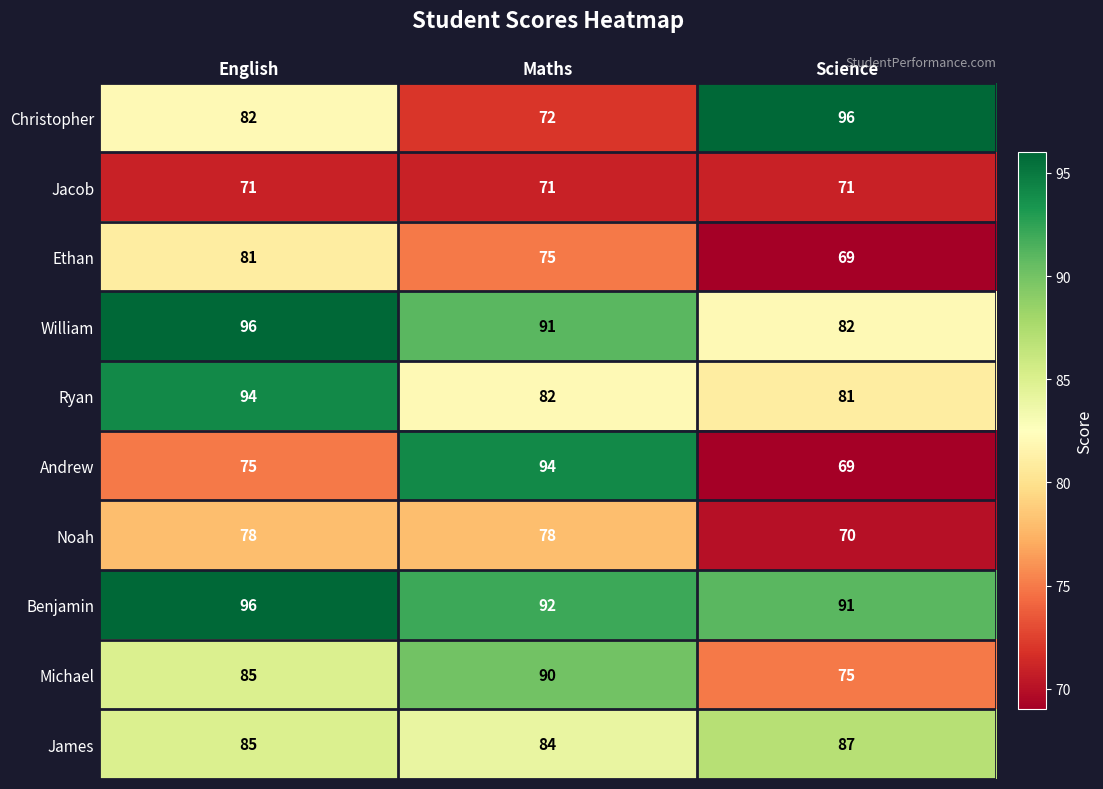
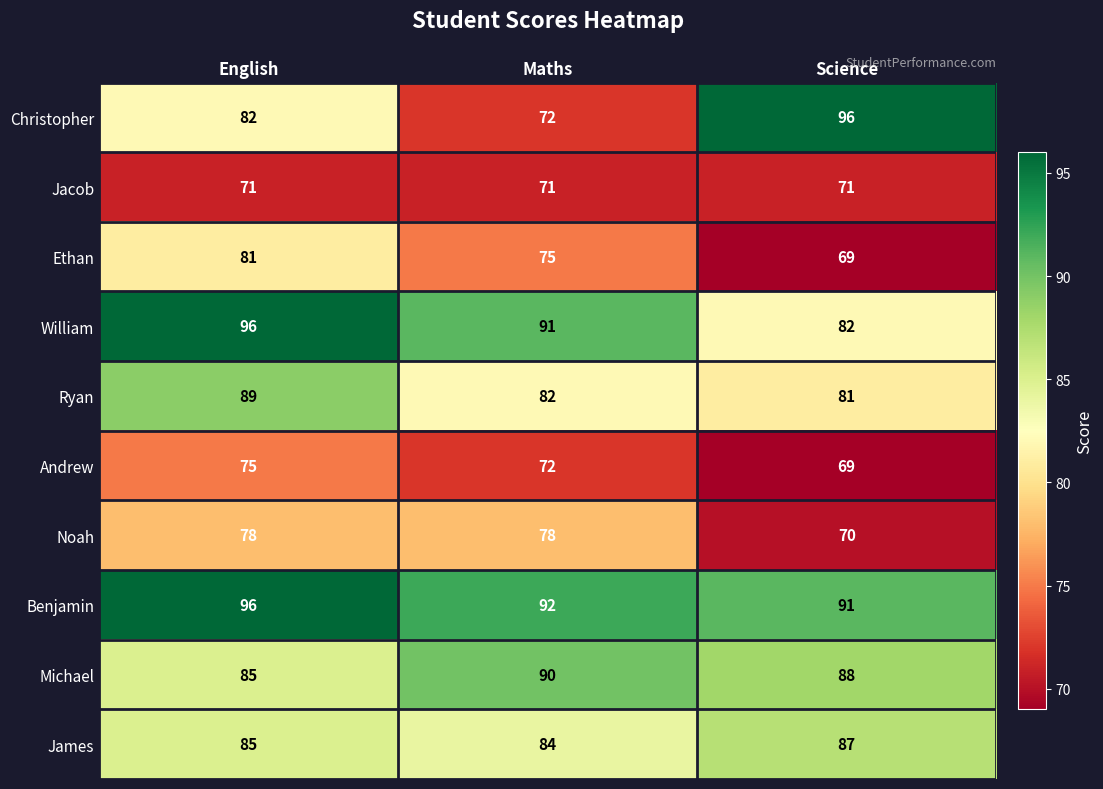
  {
    "Christopher": {
      "English": 82,
      "Maths": 72,
      "Science": 96
    },
    "Jacob": {
      "English": 71,
      "Maths": 71,
      "Science": 71
    },
    "Ethan": {
      "English": 81,
      "Maths": 75,
      "Science": 69
    },
    "William": {
      "English": 96,
      "Maths": 91,
      "Science": 82
    },
    "Ryan": {
-     "English": 94,
+     "English": 89,
      "Maths": 82,
      "Science": 81
    },
    "Andrew": {
      "English": 75,
-     "Maths": 94,
+     "Maths": 72,
      "Science": 69
    },
    "Noah": {
      "English": 78,
      "Maths": 78,
      "Science": 70
    },
    "Benjamin": {
      "English": 96,
      "Maths": 92,
      "Science": 91
    },
    "Michael": {
      "English": 85,
      "Maths": 90,
-     "Science": 75
+     "Science": 88
    },
    "James": {
      "English": 85,
      "Maths": 84,
      "Science": 87
    }
  }
